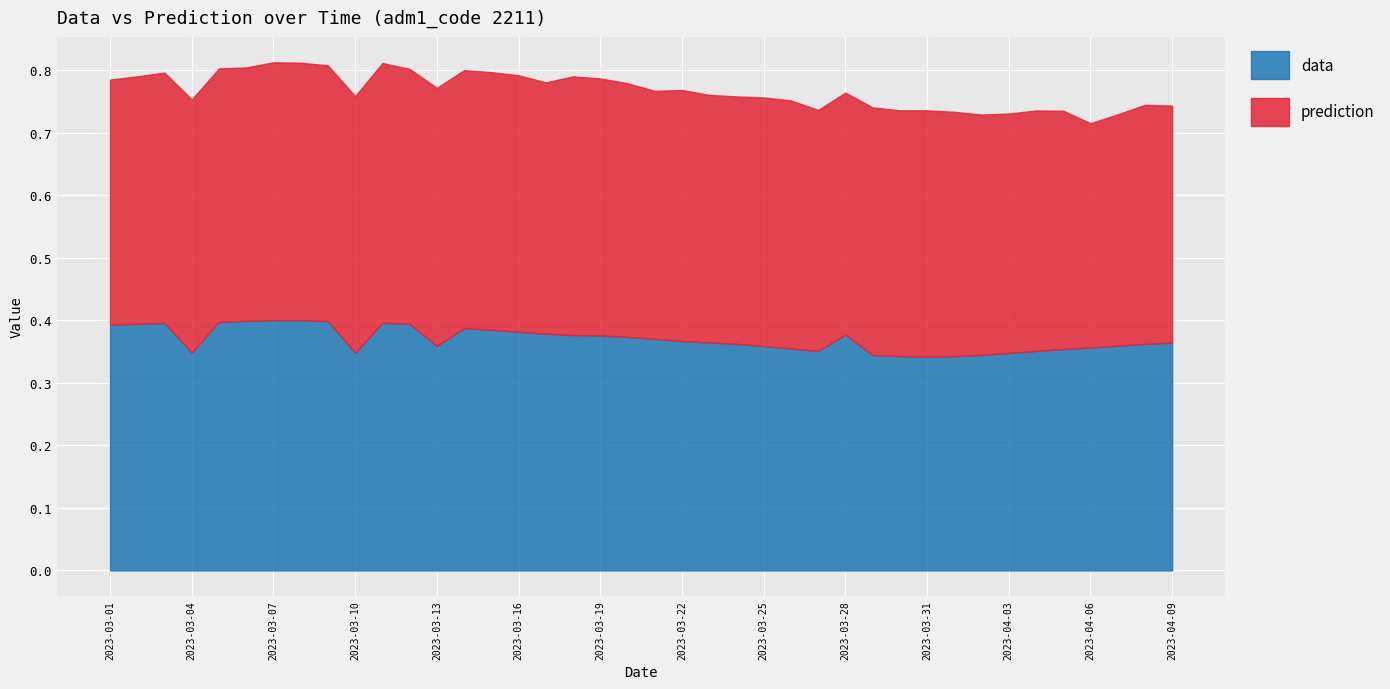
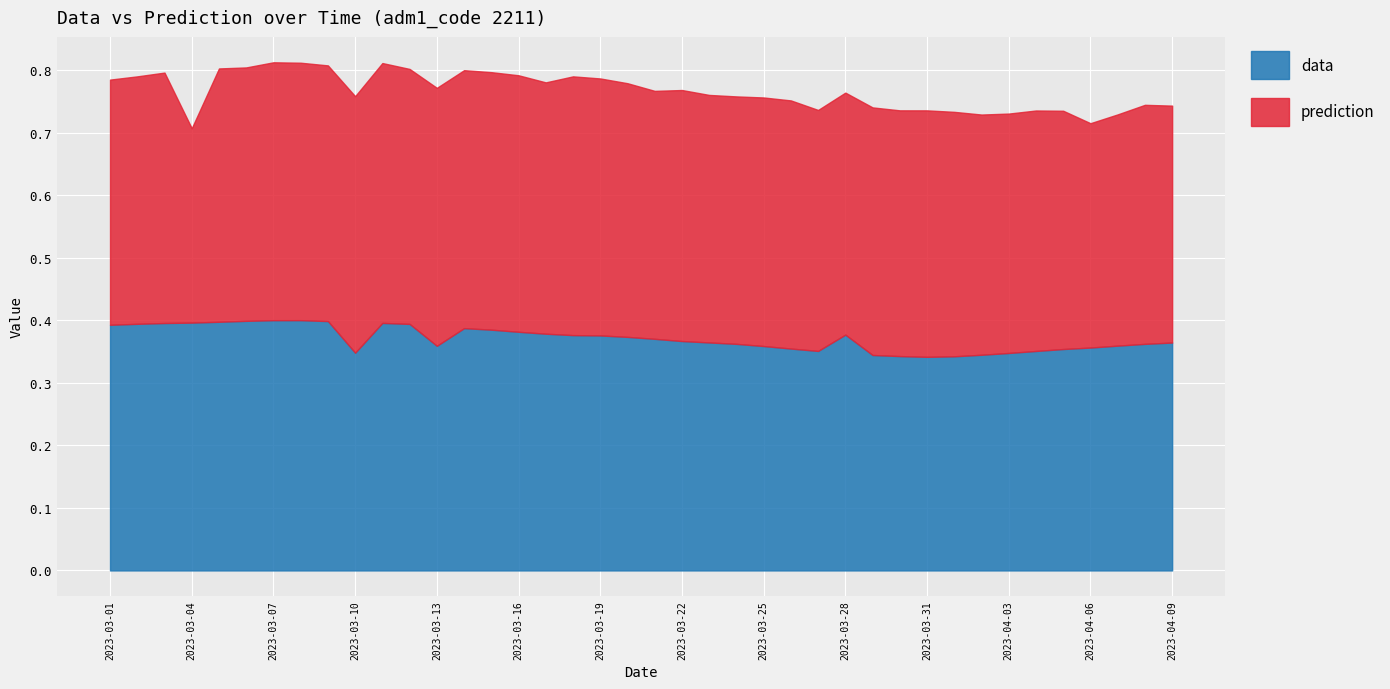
  {
    "data": {
      "2023-03-01": 0.39,
-     "2023-03-04": 0.35,
+     "2023-03-04": 0.40,
      "2023-03-07": 0.40,
      "2023-03-10": 0.35,
      "2023-03-13": 0.36,
      "2023-03-16": 0.38,
      "2023-03-19": 0.38,
      "2023-03-22": 0.37,
      "2023-03-25": 0.36,
      "2023-03-28": 0.38,
      "2023-03-31": 0.34,
      "2023-04-03": 0.35,
      "2023-04-06": 0.36,
      "2023-04-09": 0.36
    },
    "prediction": {
      "2023-03-01": 0.39,
-     "2023-03-04": 0.40,
+     "2023-03-04": 0.31,
      "2023-03-07": 0.41,
      "2023-03-10": 0.41,
      "2023-03-13": 0.41,
      "2023-03-16": 0.41,
      "2023-03-19": 0.41,
      "2023-03-22": 0.40,
      "2023-03-25": 0.40,
      "2023-03-28": 0.39,
      "2023-03-31": 0.39,
      "2023-04-03": 0.38,
      "2023-04-06": 0.36,
      "2023-04-09": 0.38
    }
  }
